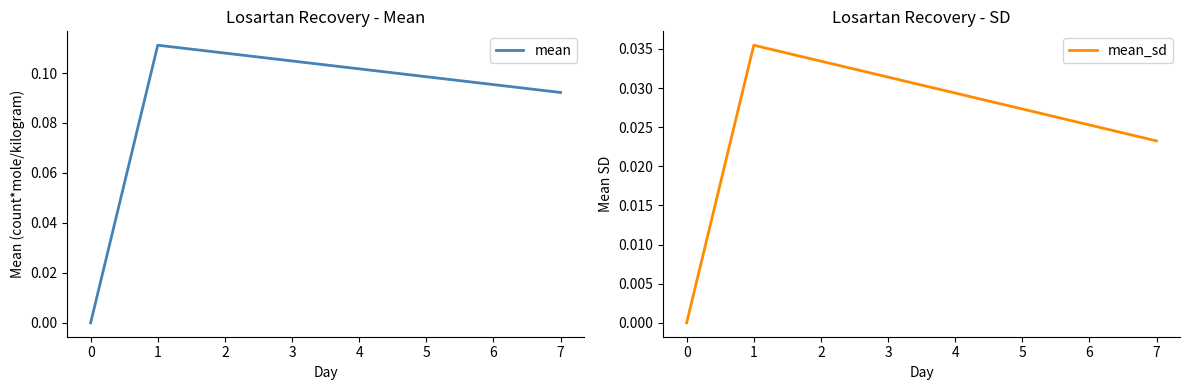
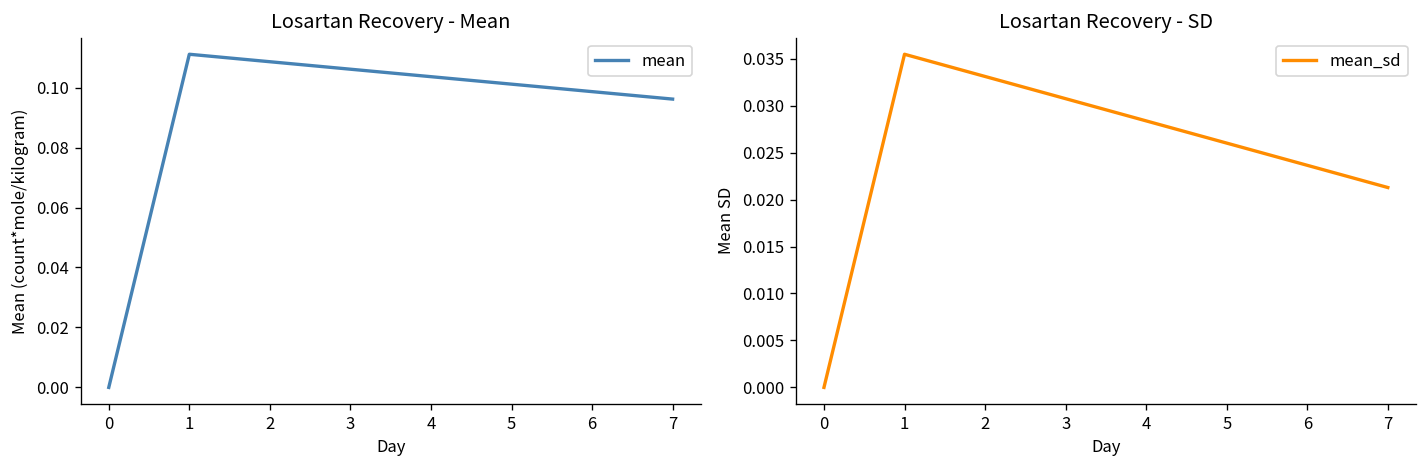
  {
    "Losartan Recovery - Mean": {
      "0": 0.000,
      "1": 0.111,
-     "7": 0.092
+     "7": 0.096
    },
    "Losartan Recovery - SD": {
      "0": 0.000,
      "1": 0.035,
-     "7": 0.023
+     "7": 0.021
    }
  }
